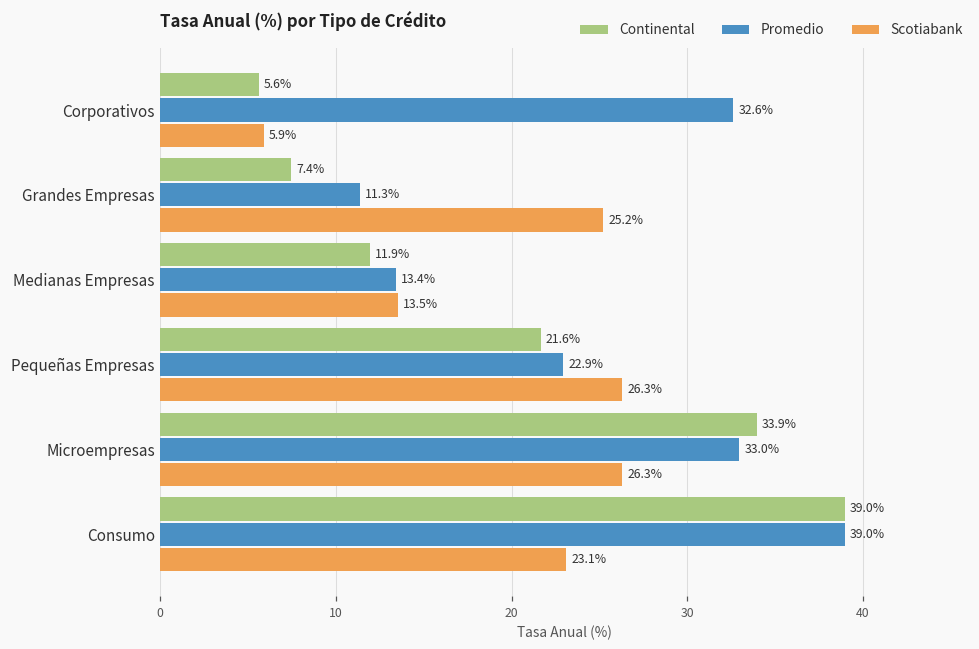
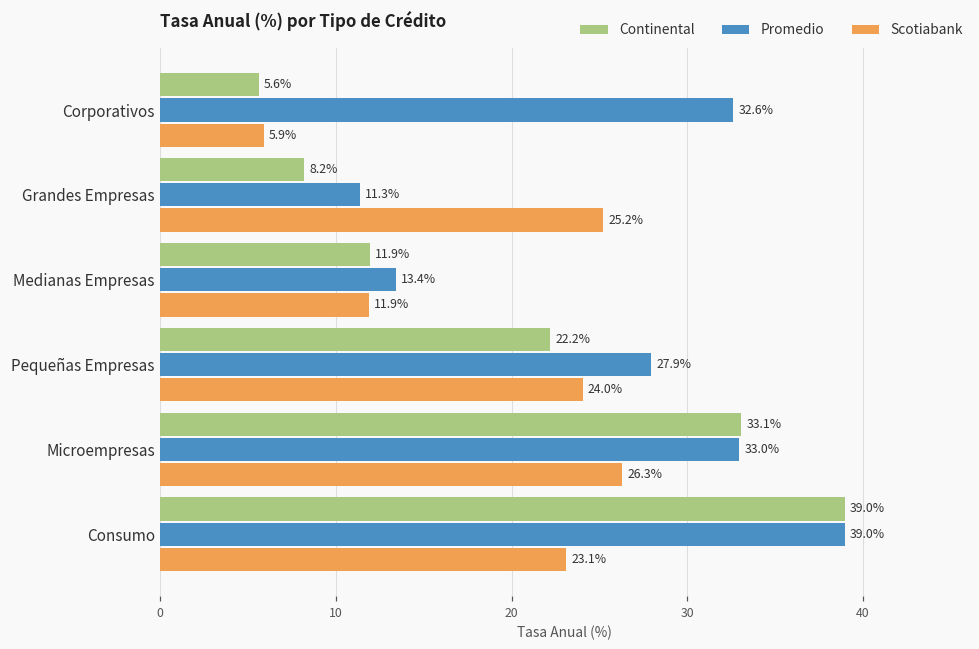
  {
    "Continental": {
      "Corporativos": "5.6%",
-     "Grandes Empresas": "7.4%",
+     "Grandes Empresas": "8.2%",
      "Medianas Empresas": "11.9%",
-     "Pequeñas Empresas": "21.6%",
-     "Microempresas": "33.9%",
+     "Pequeñas Empresas": "22.2%",
+     "Microempresas": "33.1%",
      "Consumo": "39.0%"
    },
    "Promedio": {
      "Corporativos": "32.6%",
      "Grandes Empresas": "11.3%",
      "Medianas Empresas": "13.4%",
-     "Pequeñas Empresas": "22.9%",
+     "Pequeñas Empresas": "27.9%",
      "Microempresas": "33.0%",
      "Consumo": "39.0%"
    },
    "Scotiabank": {
      "Corporativos": "5.9%",
      "Grandes Empresas": "25.2%",
-     "Medianas Empresas": "13.5%",
-     "Pequeñas Empresas": "26.3%",
+     "Medianas Empresas": "11.9%",
+     "Pequeñas Empresas": "24.0%",
      "Microempresas": "26.3%",
      "Consumo": "23.1%"
    }
  }
